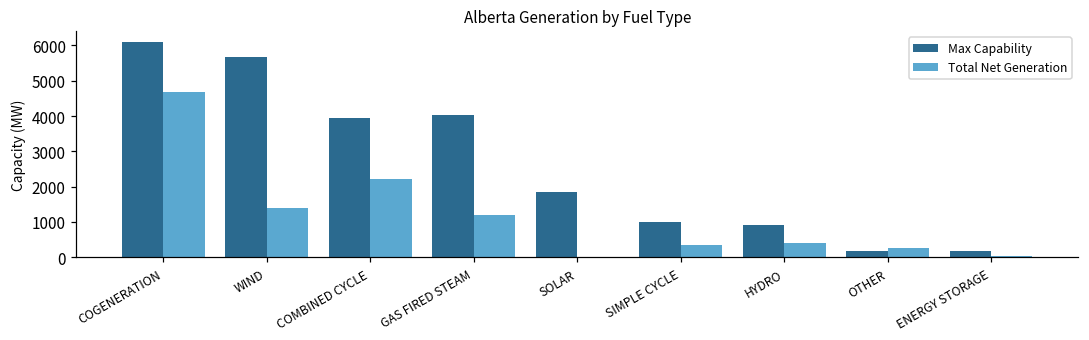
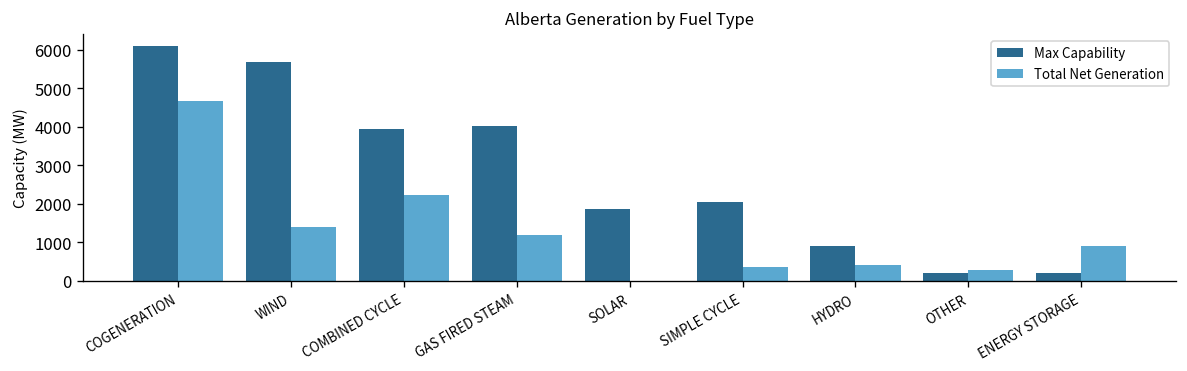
  {
    "Max Capability": {
      "COGENERATION": 6100,
      "WIND": 5700,
      "COMBINED CYCLE": 3900,
      "GAS FIRED STEAM": 4000,
      "SOLAR": 1900,
-     "SIMPLE CYCLE": 1000,
+     "SIMPLE CYCLE": 2000,
      "HYDRO": 900,
      "OTHER": 200,
      "ENERGY STORAGE": 200
    },
    "Total Net Generation": {
      "COGENERATION": 4700,
      "WIND": 1400,
      "COMBINED CYCLE": 2200,
      "GAS FIRED STEAM": 1200,
      "SOLAR": 0,
      "SIMPLE CYCLE": 400,
      "HYDRO": 400,
      "OTHER": 300,
-     "ENERGY STORAGE": 0
+     "ENERGY STORAGE": 900
    }
  }
